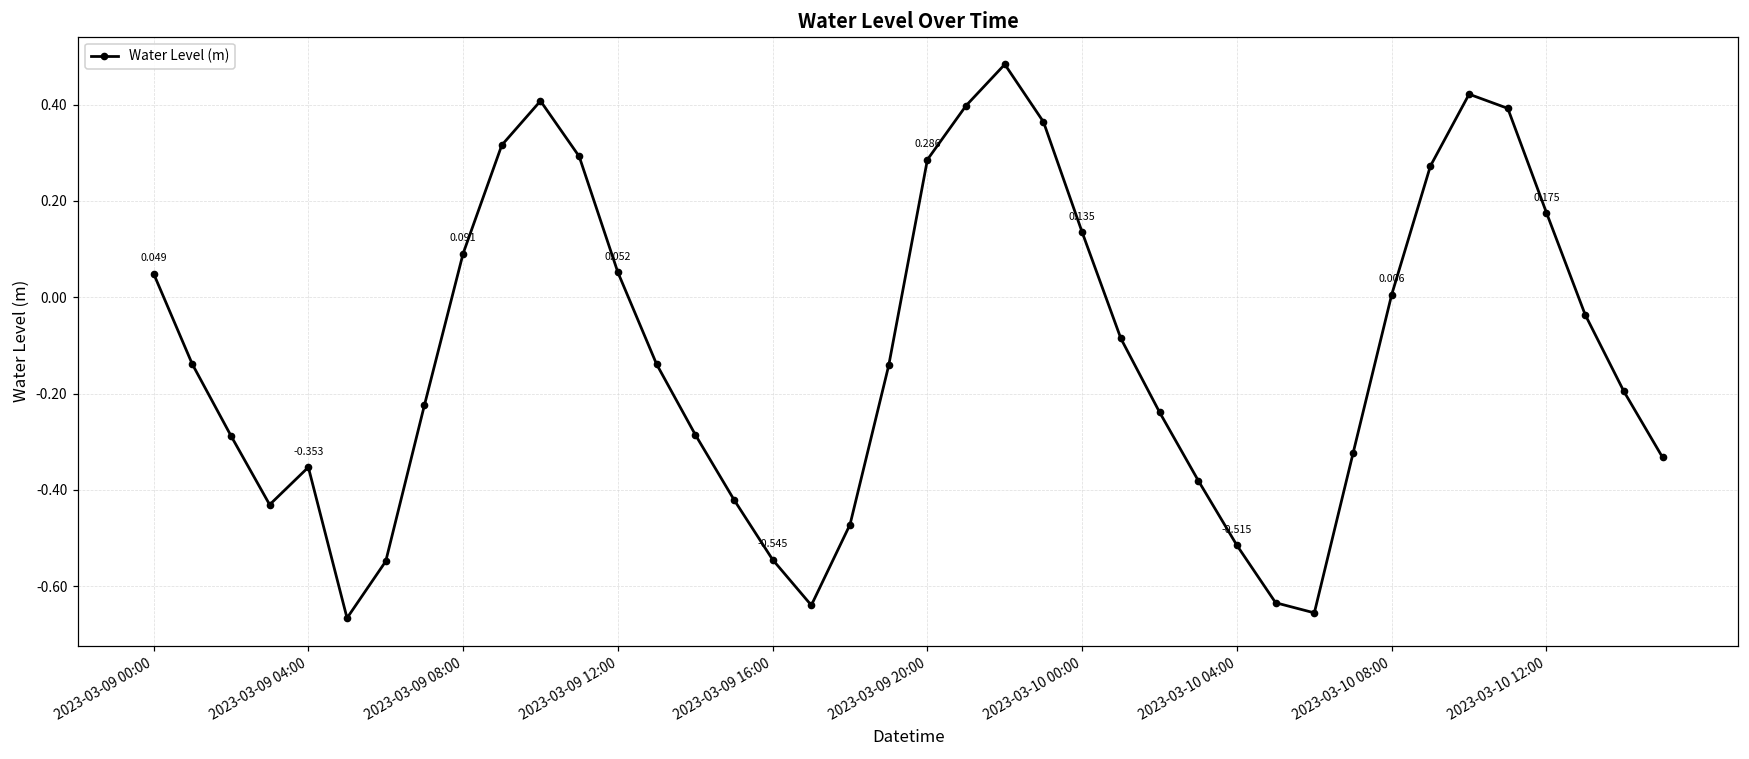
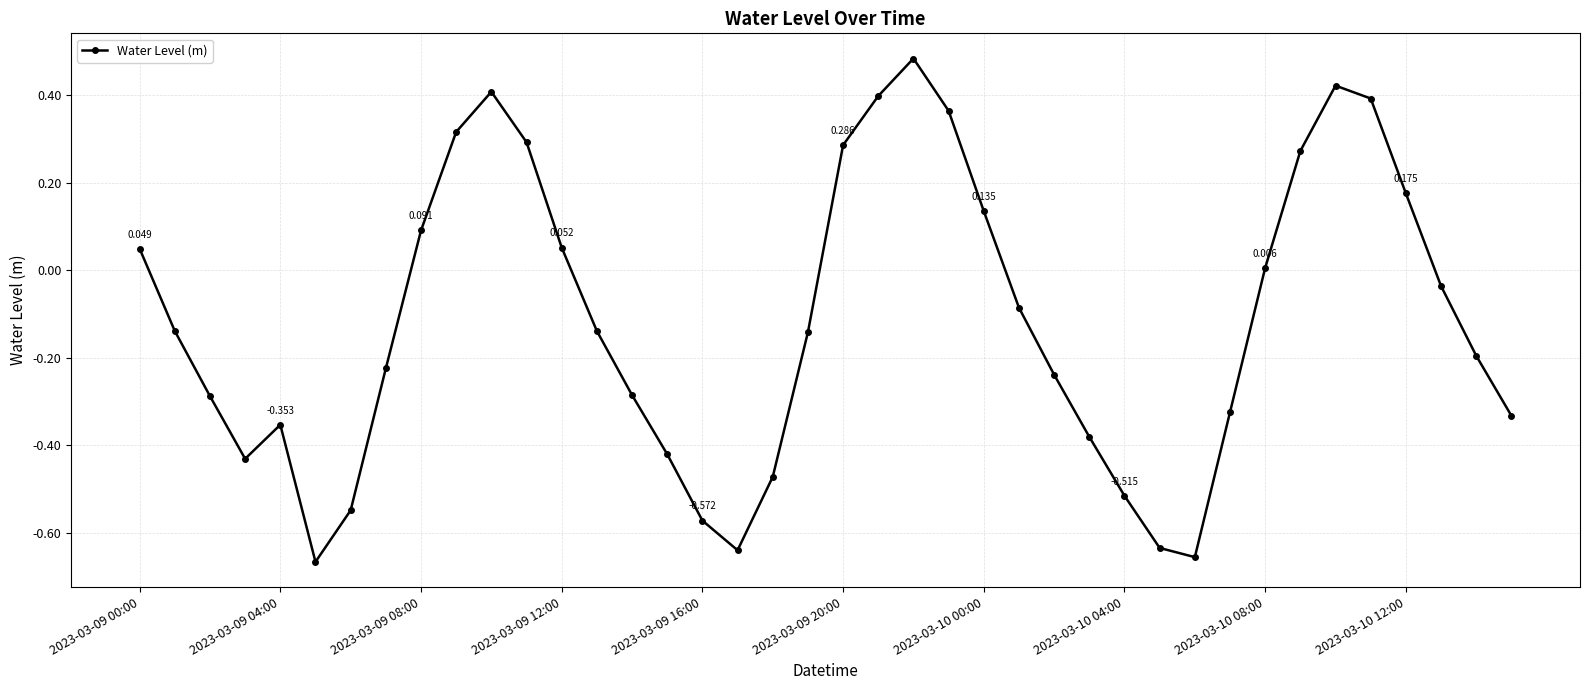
  {
    "2023-03-09 00:00": 0.049,
    "2023-03-09 04:00": -0.353,
    "2023-03-09 08:00": 0.091,
    "2023-03-09 12:00": 0.052,
-   "2023-03-09 16:00": -0.545,
+   "2023-03-09 16:00": -0.572,
    "2023-03-09 20:00": 0.286,
    "2023-03-10 00:00": 0.135,
    "2023-03-10 04:00": -0.515,
    "2023-03-10 08:00": 0.006,
    "2023-03-10 12:00": 0.175
  }
